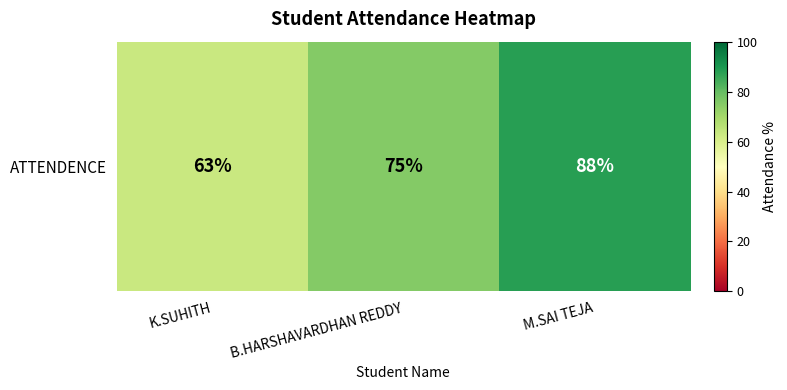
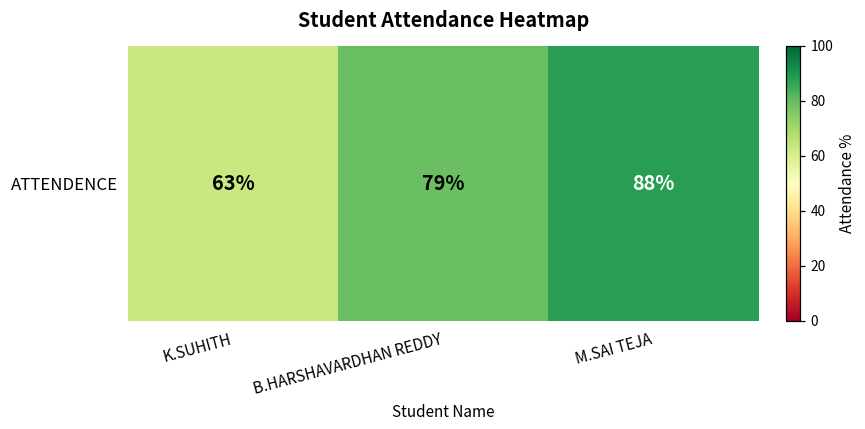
  {
    "ATTENDENCE": {
      "K.SUHITH": "63%",
-     "B.HARSHAVARDHAN REDDY": "75%",
+     "B.HARSHAVARDHAN REDDY": "79%",
      "M.SAI TEJA": "88%"
    }
  }
